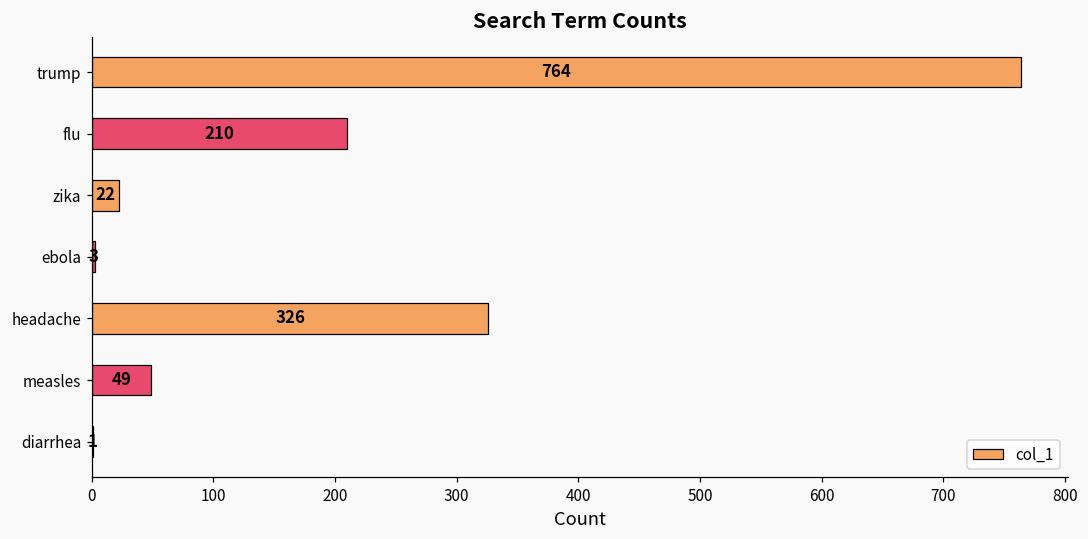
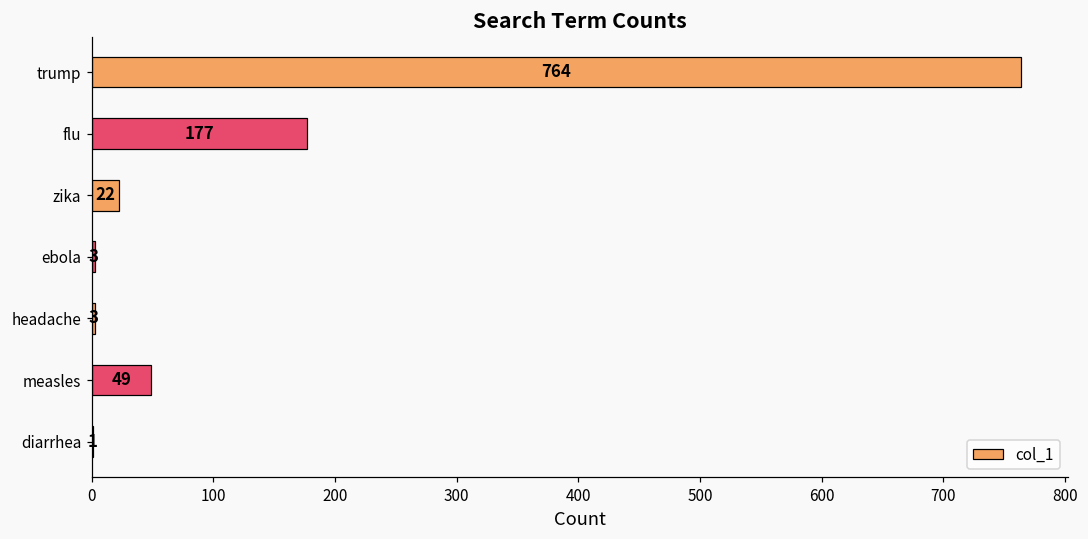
  {
    "trump": 764,
-   "flu": 210,
+   "flu": 177,
    "zika": 22,
    "ebola": 3,
-   "headache": 326,
+   "headache": 3,
    "measles": 49,
    "diarrhea": 1
  }
